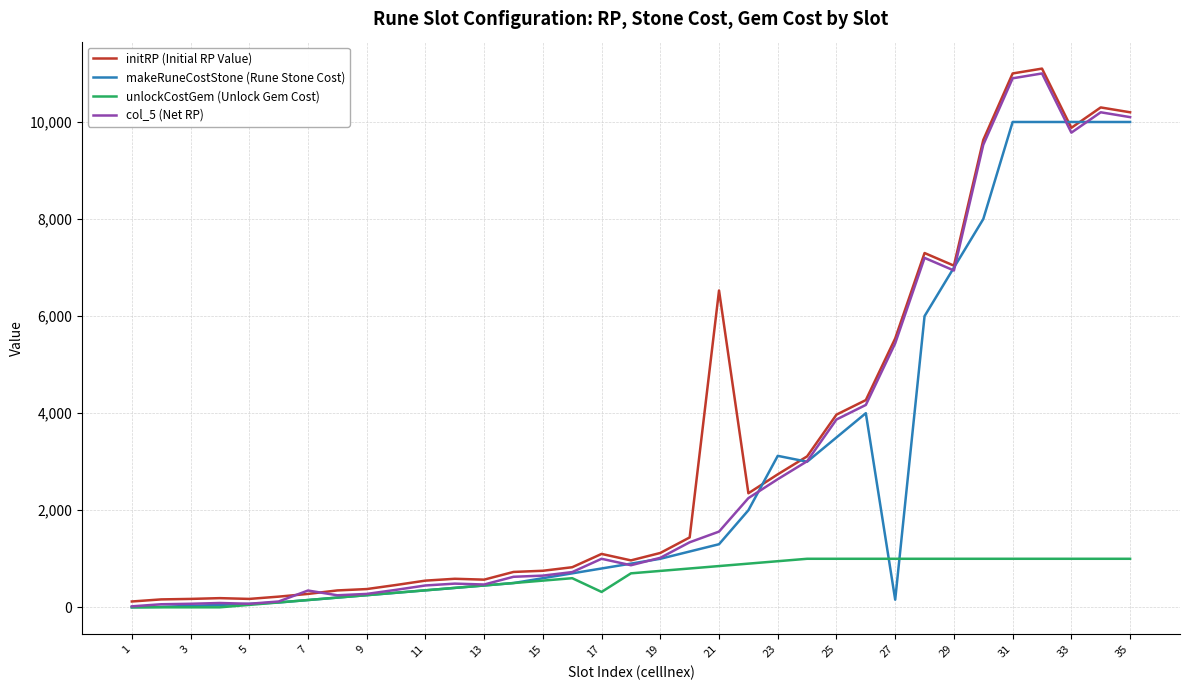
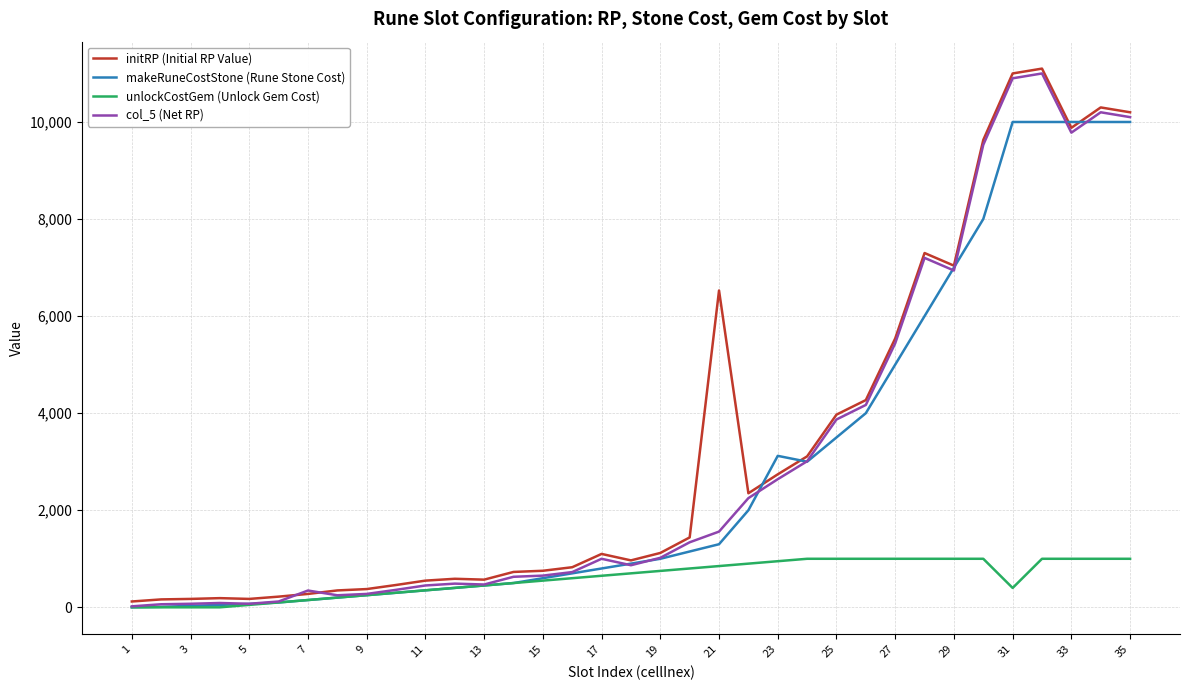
  {
    "initRP (Initial RP Value)": {
      "1": "100",
      "3": "200",
      "5": "200",
      "7": "300",
      "9": "400",
      "11": "600",
      "13": "600",
      "15": "800",
      "17": "1,100",
      "19": "1,100",
      "21": "6,500",
      "23": "2,700",
      "25": "4,000",
      "27": "5,500",
      "31": "11,000",
      "33": "9,900",
      "35": "10,200"
    },
    "makeRuneCostStone (Rune Stone Cost)": {
      "17": "800",
      "21": "1,300",
      "23": "3,100",
      "25": "3,500",
-     "27": "200",
+     "27": "5,000",
      "31": "10,000",
      "33": "10,000",
      "35": "10,000"
    },
    "unlockCostGem (Unlock Gem Cost)": {
-     "17": "300",
+     "17": "700",
      "19": "800",
      "21": "900",
      "23": "1,000",
      "25": "1,000",
      "27": "1,000",
      "29": "1,000",
-     "31": "1,000",
+     "31": "400",
      "33": "1,000",
      "35": "1,000"
    },
    "col_5 (Net RP)": {
      "7": "300",
      "11": "500",
      "15": "700",
      "17": "1,000",
      "21": "1,600",
      "23": "2,600",
      "25": "3,900",
      "27": "5,400",
      "29": "6,900",
      "31": "10,900",
      "33": "9,800",
      "35": "10,100"
    }
  }
